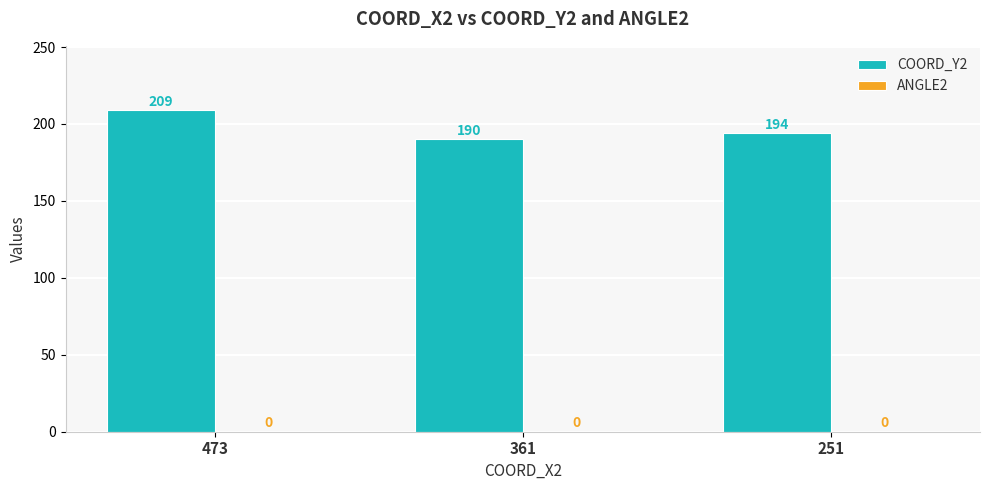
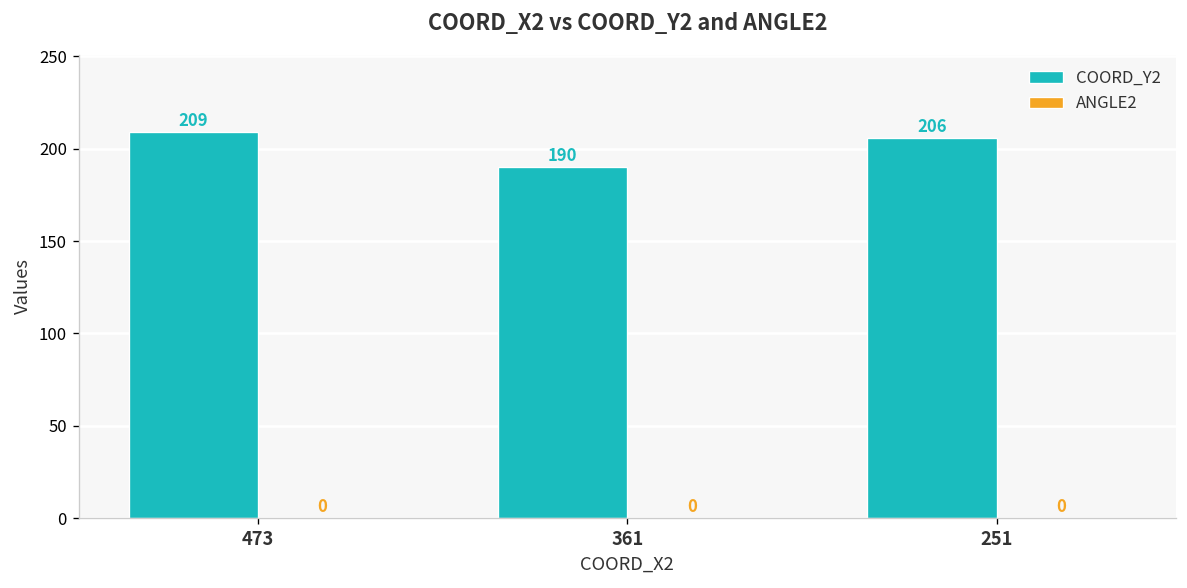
  {
    "COORD_Y2": {
      "473": 209,
      "361": 190,
-     "251": 194
+     "251": 206
    },
    "ANGLE2": {
      "473": 0,
      "361": 0,
      "251": 0
    }
  }
